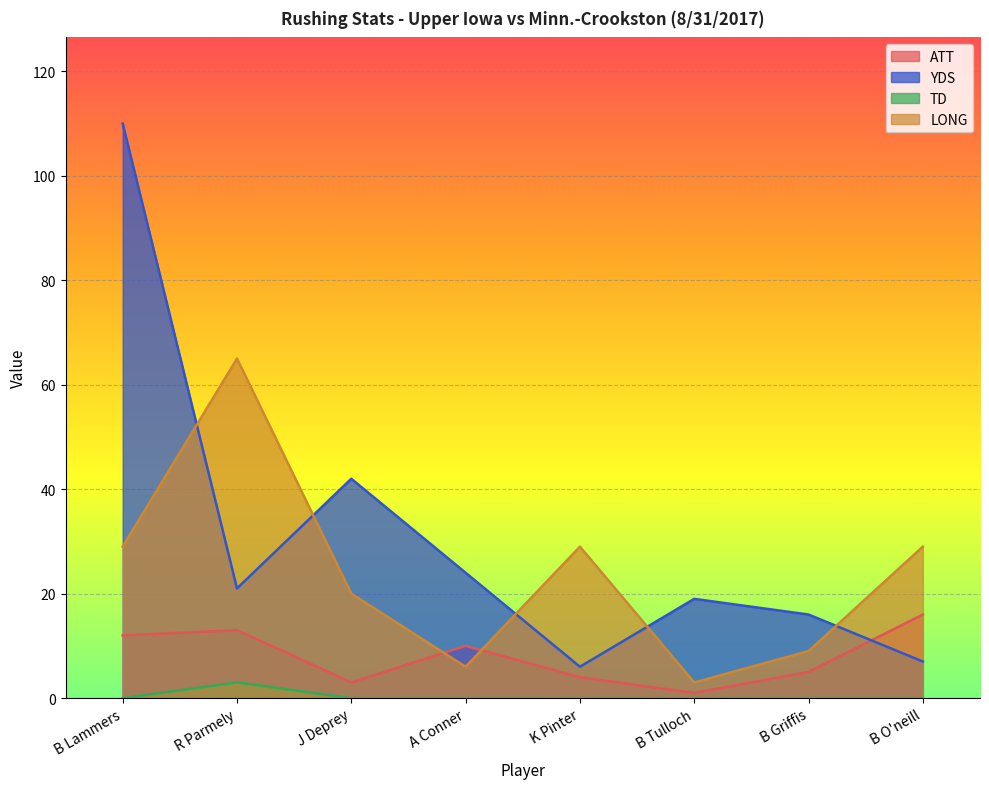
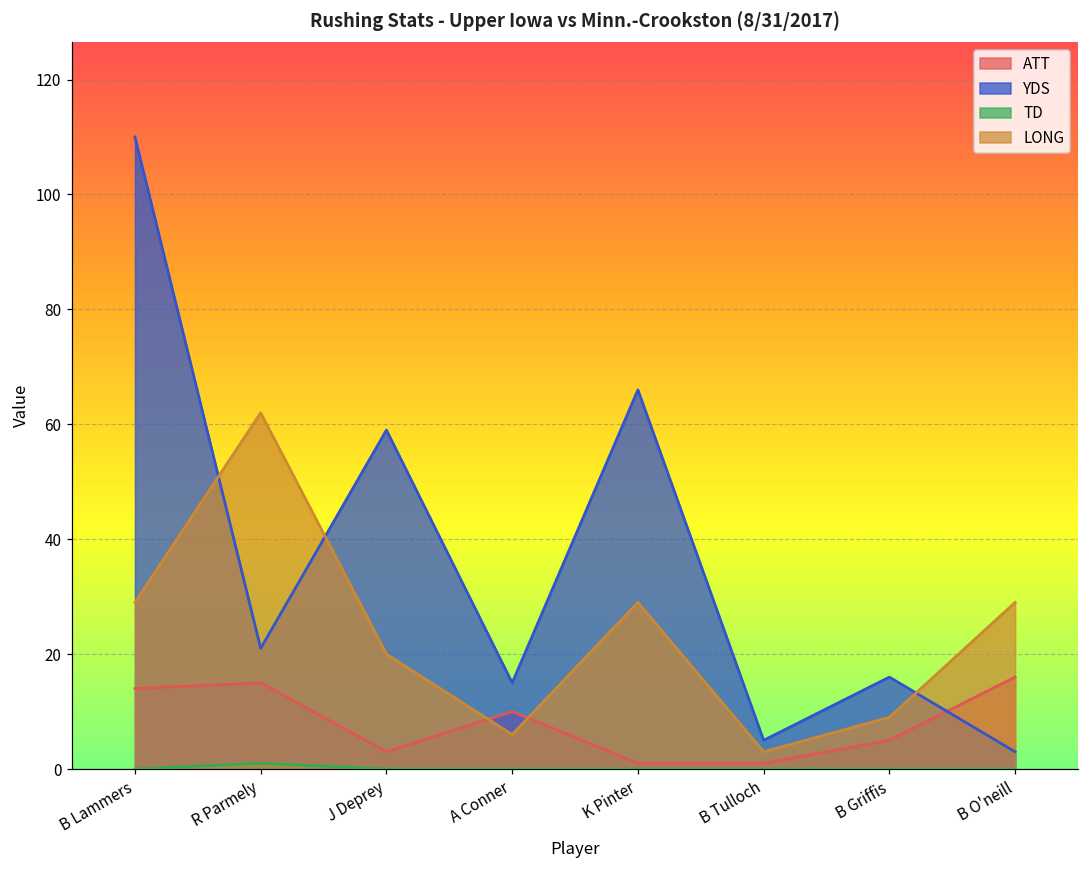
  {
    "ATT": {
-     "B Lammers": 12,
-     "R Parmely": 13,
+     "B Lammers": 14,
+     "R Parmely": 15,
      "J Deprey": 3,
      "A Conner": 10,
-     "K Pinter": 4,
+     "K Pinter": 1,
      "B Tulloch": 1,
      "B Griffis": 5,
      "B O'neill": 16
    },
    "YDS": {
      "B Lammers": 110,
      "R Parmely": 21,
-     "J Deprey": 42,
-     "A Conner": 24,
-     "K Pinter": 6,
-     "B Tulloch": 19,
+     "J Deprey": 59,
+     "A Conner": 15,
+     "K Pinter": 66,
+     "B Tulloch": 5,
      "B Griffis": 16,
-     "B O'neill": 7
+     "B O'neill": 3
    },
    "TD": {
      "B Lammers": 0,
-     "R Parmely": 3,
+     "R Parmely": 1,
      "J Deprey": 0,
      "A Conner": 0,
      "K Pinter": 0,
      "B Tulloch": 0,
      "B Griffis": 0,
      "B O'neill": 0
    },
    "LONG": {
      "B Lammers": 29,
-     "R Parmely": 65,
+     "R Parmely": 62,
      "J Deprey": 20,
      "A Conner": 6,
      "K Pinter": 29,
      "B Tulloch": 3,
      "B Griffis": 9,
      "B O'neill": 29
    }
  }
